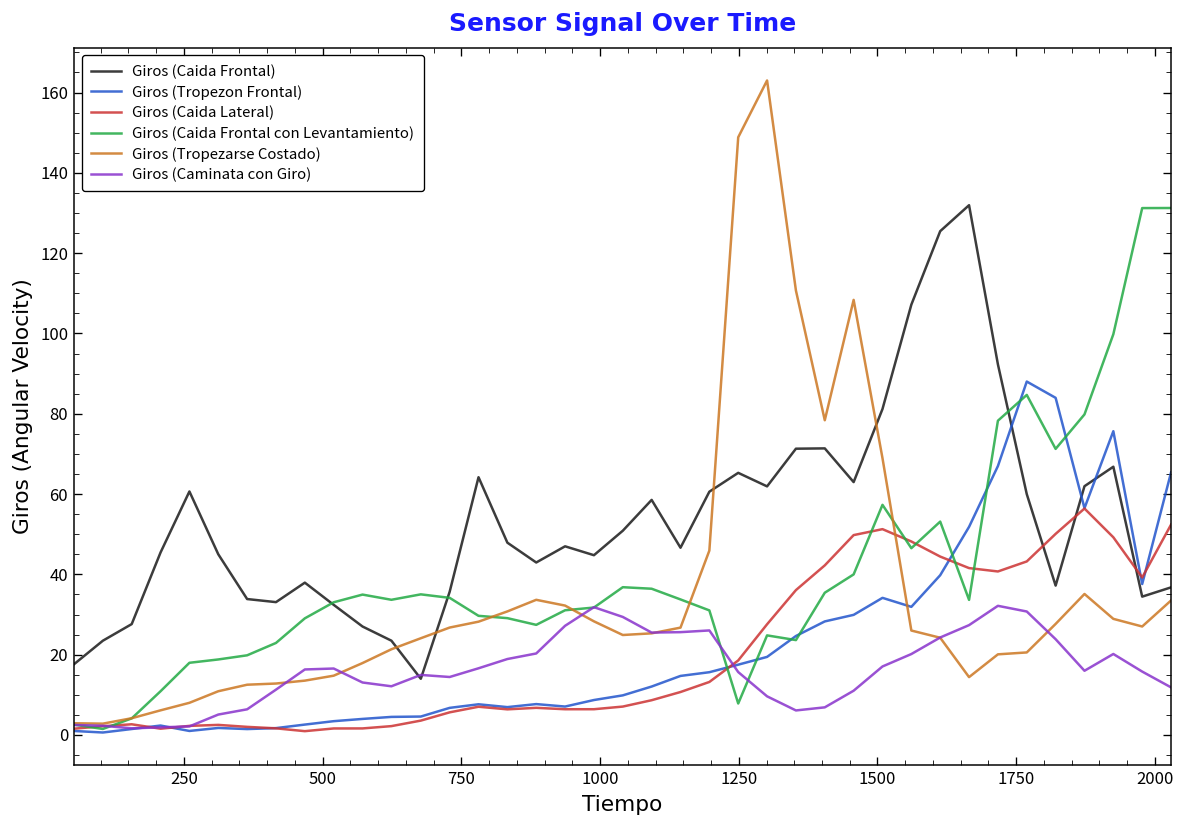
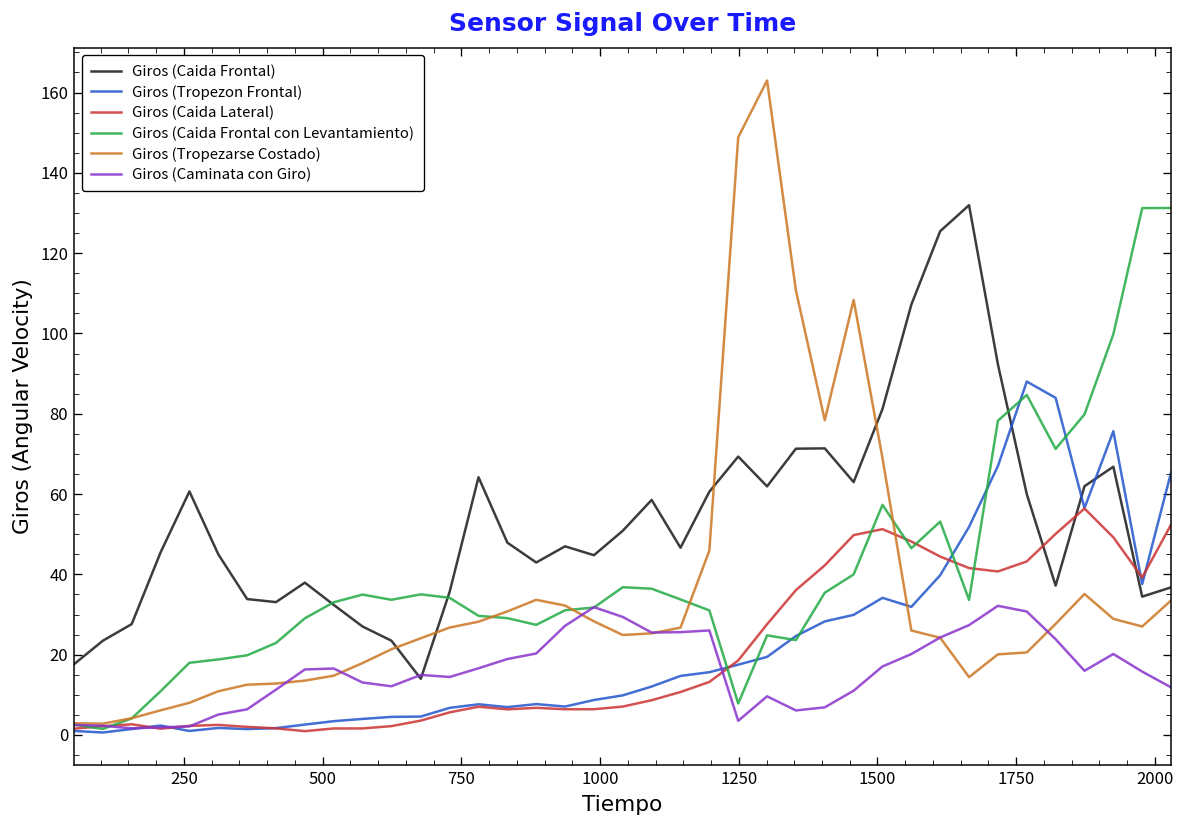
  {
    "Giros (Caida Frontal)": {
-     "1250": 65
+     "1250": 69
    },
    "Giros (Tropezon Frontal)": {
      "1250": 18
    },
    "Giros (Caida Lateral)": {
      "1250": 19
    },
    "Giros (Caida Frontal con Levantamiento)": {
      "1250": 8
    },
    "Giros (Tropezarse Costado)": {
      "1250": 149
    },
    "Giros (Caminata con Giro)": {
-     "1250": 16
+     "1250": 4
    }
  }
